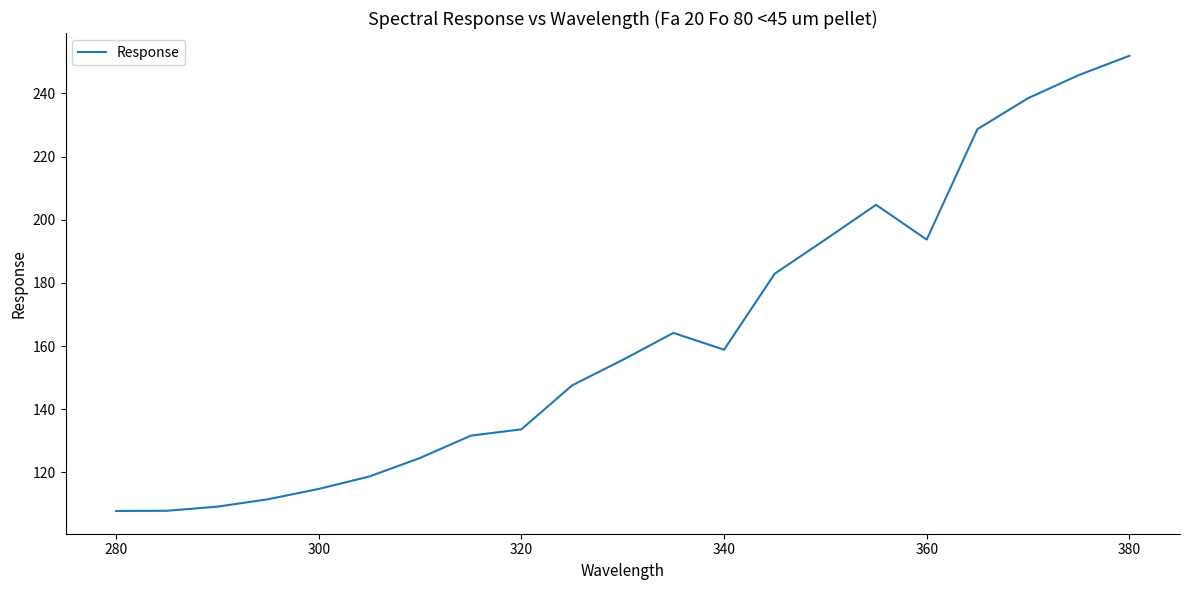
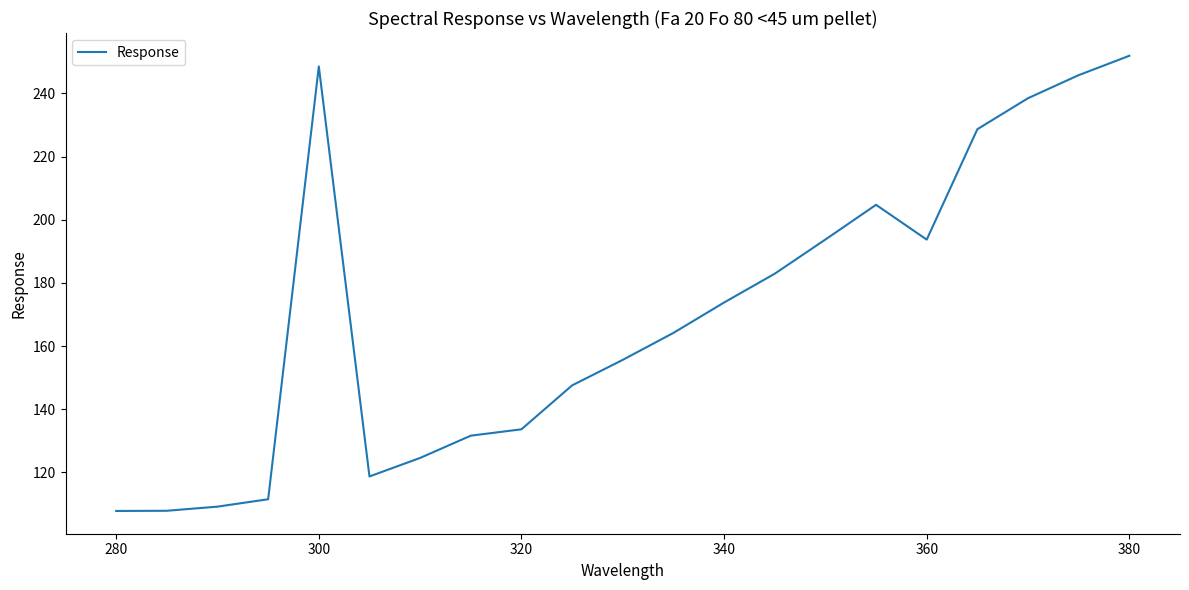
  {
    "280": 108,
-   "300": 115,
+   "300": 249,
    "320": 134,
-   "340": 159,
+   "340": 174,
    "360": 194,
    "380": 252
  }
